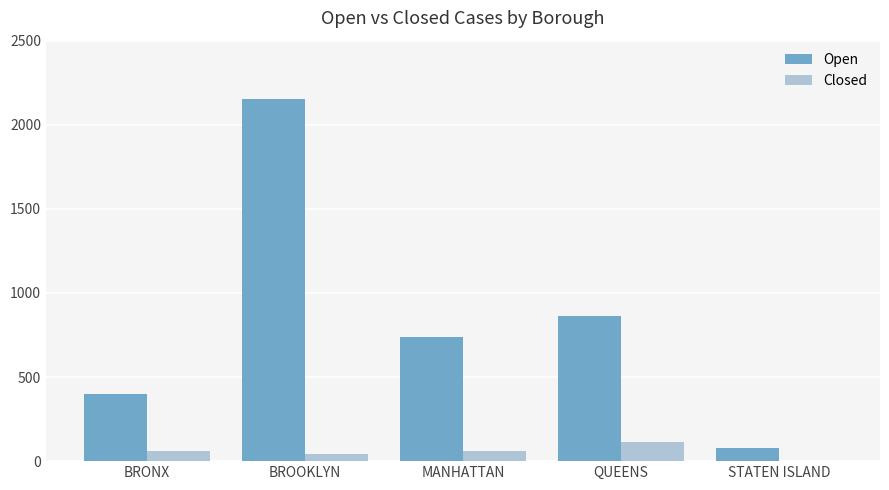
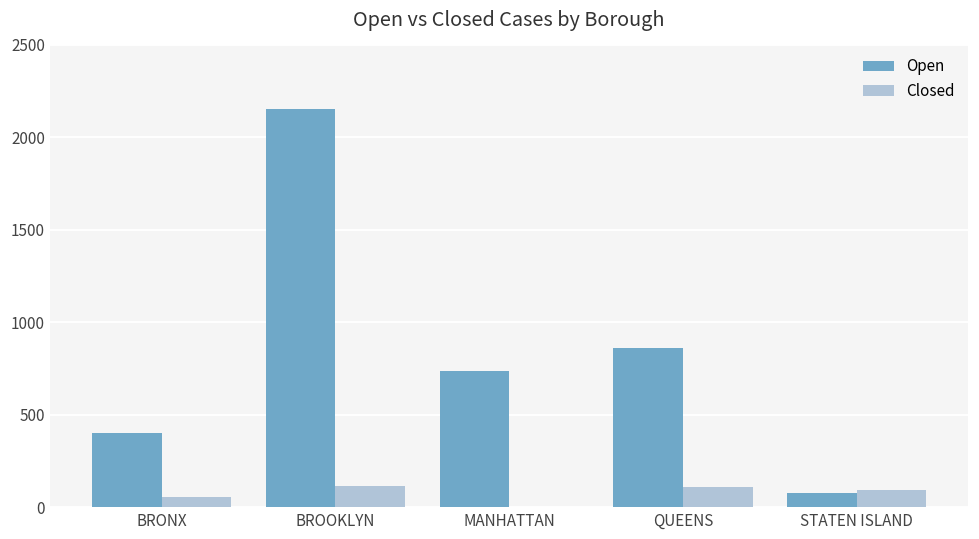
  {
    "Open": {
      "BRONX": 400,
      "BROOKLYN": 2150,
      "MANHATTAN": 740,
      "QUEENS": 860,
      "STATEN ISLAND": 80
    },
    "Closed": {
      "BRONX": 60,
-     "BROOKLYN": 40,
-     "MANHATTAN": 60,
+     "BROOKLYN": 120,
+     "MANHATTAN": 0,
      "QUEENS": 110,
-     "STATEN ISLAND": 0
+     "STATEN ISLAND": 90
    }
  }
